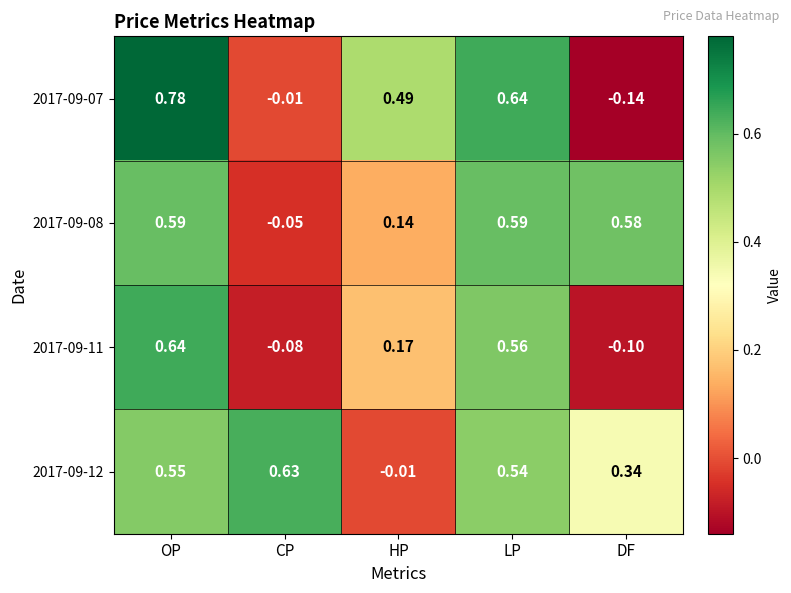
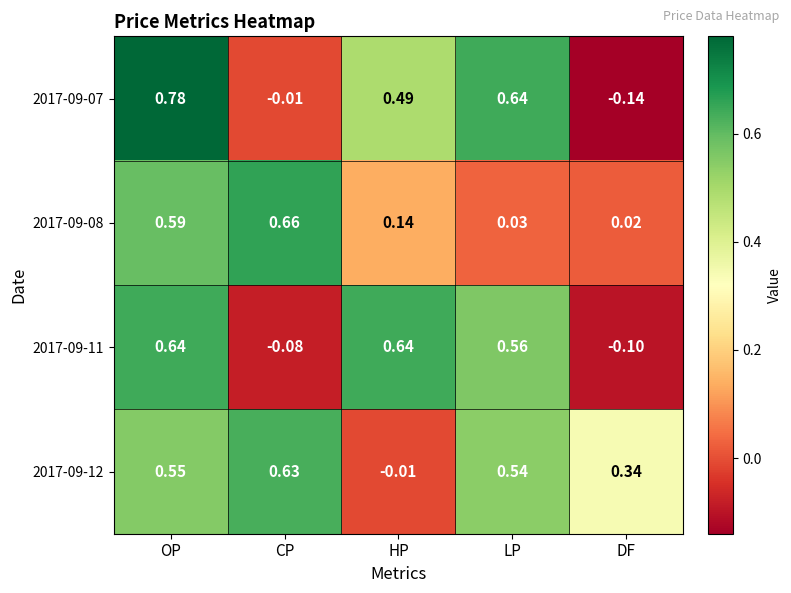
  {
    "2017-09-07": {
      "OP": 0.78,
      "CP": -0.01,
      "HP": 0.49,
      "LP": 0.64,
      "DF": -0.14
    },
    "2017-09-08": {
      "OP": 0.59,
-     "CP": -0.05,
+     "CP": 0.66,
      "HP": 0.14,
-     "LP": 0.59,
-     "DF": 0.58
+     "LP": 0.03,
+     "DF": 0.02
    },
    "2017-09-11": {
      "OP": 0.64,
      "CP": -0.08,
-     "HP": 0.17,
+     "HP": 0.64,
      "LP": 0.56,
      "DF": -0.10
    },
    "2017-09-12": {
      "OP": 0.55,
      "CP": 0.63,
      "HP": -0.01,
      "LP": 0.54,
      "DF": 0.34
    }
  }
